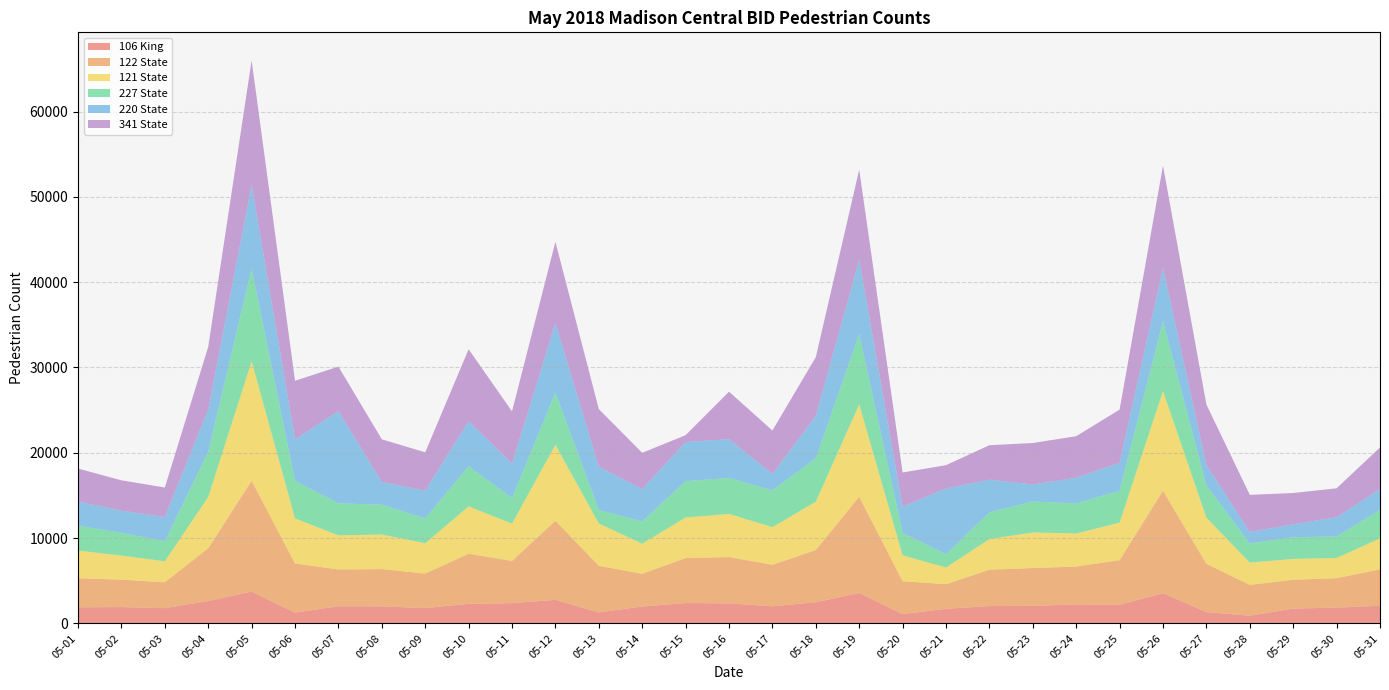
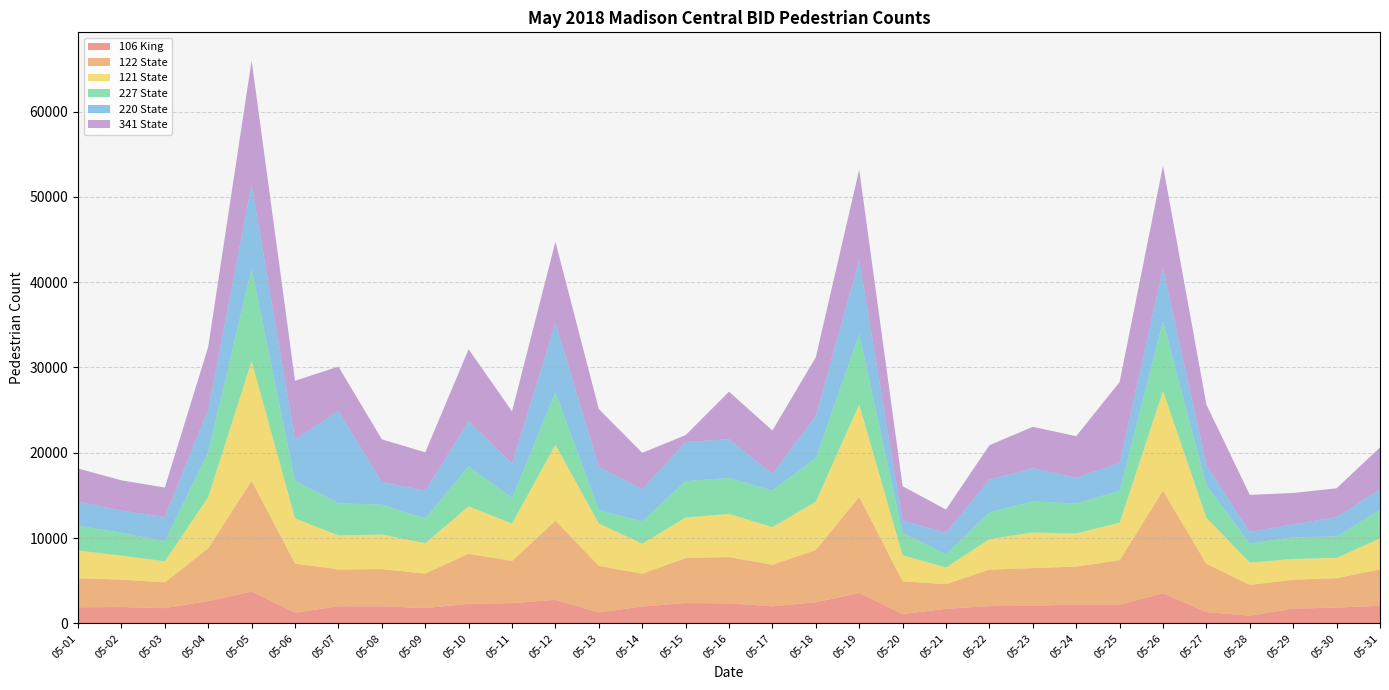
  {
    "121 State": {
      "05-01": 3000,
      "05-02": 3000,
      "05-03": 2000,
      "05-04": 6000,
      "05-05": 14000,
      "05-06": 5000,
      "05-07": 4000,
      "05-08": 4000,
      "05-09": 4000,
      "05-10": 6000,
      "05-11": 4000,
      "05-12": 9000,
      "05-13": 5000,
      "05-14": 4000,
      "05-15": 5000,
      "05-16": 5000,
      "05-17": 4000,
      "05-18": 6000,
      "05-19": 11000,
      "05-20": 3000,
      "05-21": 2000,
      "05-22": 4000,
      "05-23": 4000,
      "05-24": 4000,
      "05-25": 4000,
      "05-26": 12000,
      "05-27": 5000,
      "05-28": 3000,
      "05-29": 2000,
      "05-30": 2000,
      "05-31": 4000
    },
    "227 State": {
      "05-01": 3000,
      "05-02": 3000,
      "05-03": 2000,
      "05-04": 5000,
      "05-05": 11000,
      "05-06": 4000,
      "05-07": 4000,
      "05-08": 4000,
      "05-09": 3000,
      "05-10": 5000,
      "05-11": 3000,
      "05-12": 6000,
      "05-13": 2000,
      "05-14": 3000,
      "05-15": 4000,
      "05-16": 4000,
      "05-17": 4000,
      "05-18": 5000,
      "05-19": 8000,
      "05-20": 3000,
      "05-21": 2000,
      "05-22": 3000,
      "05-23": 4000,
      "05-24": 4000,
      "05-25": 4000,
      "05-26": 8000,
      "05-27": 4000,
      "05-28": 2000,
      "05-29": 3000,
      "05-30": 3000,
      "05-31": 3000
    },
    "220 State": {
      "05-01": 3000,
      "05-02": 3000,
      "05-03": 3000,
      "05-04": 5000,
      "05-05": 10000,
      "05-06": 5000,
      "05-07": 11000,
      "05-08": 3000,
      "05-09": 3000,
      "05-10": 5000,
      "05-11": 4000,
      "05-12": 8000,
      "05-13": 5000,
      "05-14": 4000,
      "05-15": 5000,
      "05-16": 5000,
      "05-17": 2000,
      "05-18": 5000,
      "05-19": 9000,
-     "05-20": 3000,
-     "05-21": 8000,
+     "05-20": 1000,
+     "05-21": 2000,
      "05-22": 4000,
-     "05-23": 2000,
+     "05-23": 4000,
      "05-24": 3000,
      "05-25": 3000,
      "05-26": 6000,
      "05-27": 2000,
      "05-28": 1000,
      "05-29": 2000,
      "05-30": 2000,
      "05-31": 2000
    },
    "341 State": {
      "05-01": 4000,
      "05-02": 4000,
      "05-03": 3000,
      "05-04": 7000,
      "05-05": 15000,
      "05-06": 7000,
      "05-07": 5000,
      "05-08": 5000,
      "05-09": 4000,
      "05-10": 8000,
      "05-11": 6000,
      "05-12": 9000,
      "05-13": 7000,
      "05-14": 4000,
      "05-15": 1000,
      "05-16": 6000,
      "05-17": 5000,
      "05-18": 7000,
      "05-19": 11000,
      "05-20": 4000,
      "05-21": 3000,
      "05-22": 4000,
      "05-23": 5000,
      "05-24": 5000,
-     "05-25": 6000,
+     "05-25": 9000,
      "05-26": 12000,
      "05-27": 7000,
      "05-28": 4000,
      "05-29": 4000,
      "05-30": 3000,
      "05-31": 5000
    }
  }
